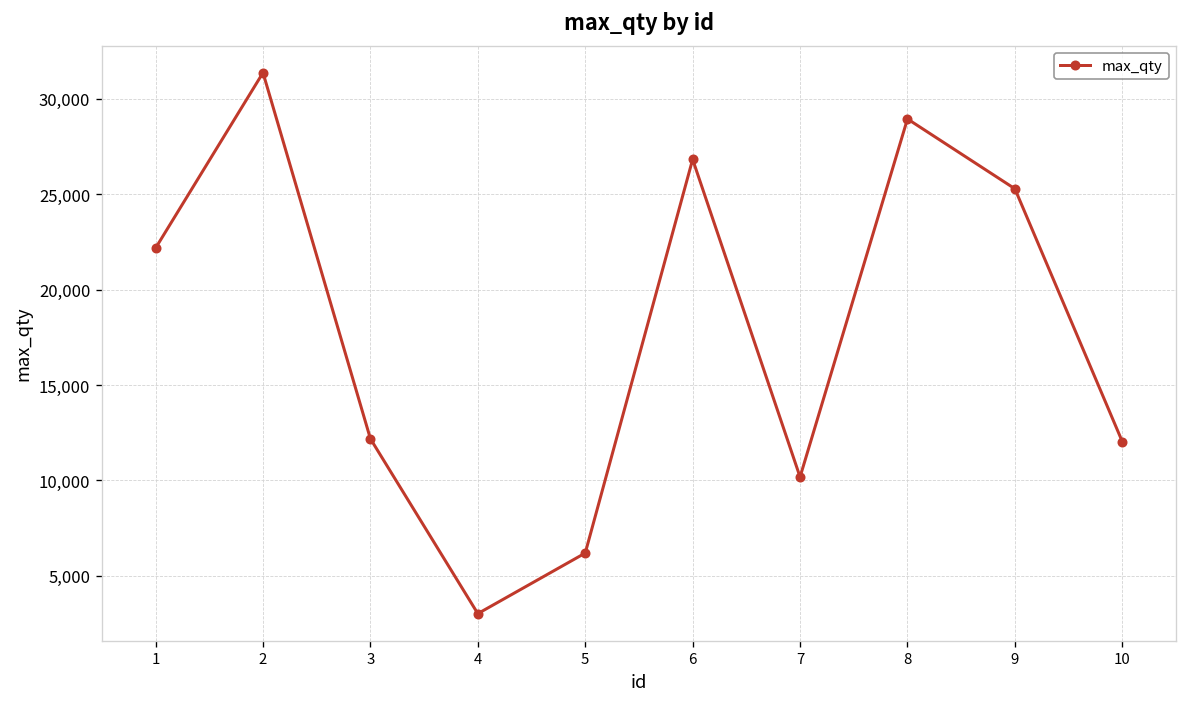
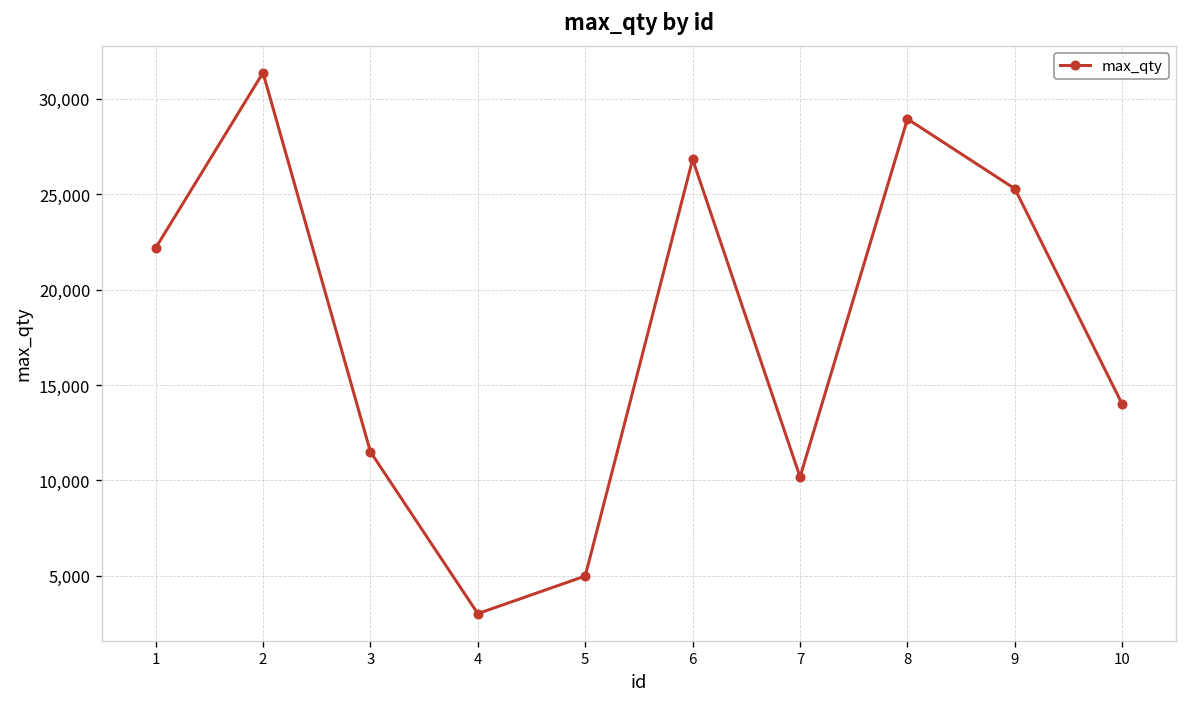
  {
    "1": "22,200",
    "2": "31,400",
-   "3": "12,200",
+   "3": "11,500",
    "4": "3,000",
-   "5": "6,200",
+   "5": "5,000",
    "6": "26,800",
    "7": "10,200",
    "8": "28,900",
    "9": "25,300",
-   "10": "12,000"
+   "10": "14,000"
  }
